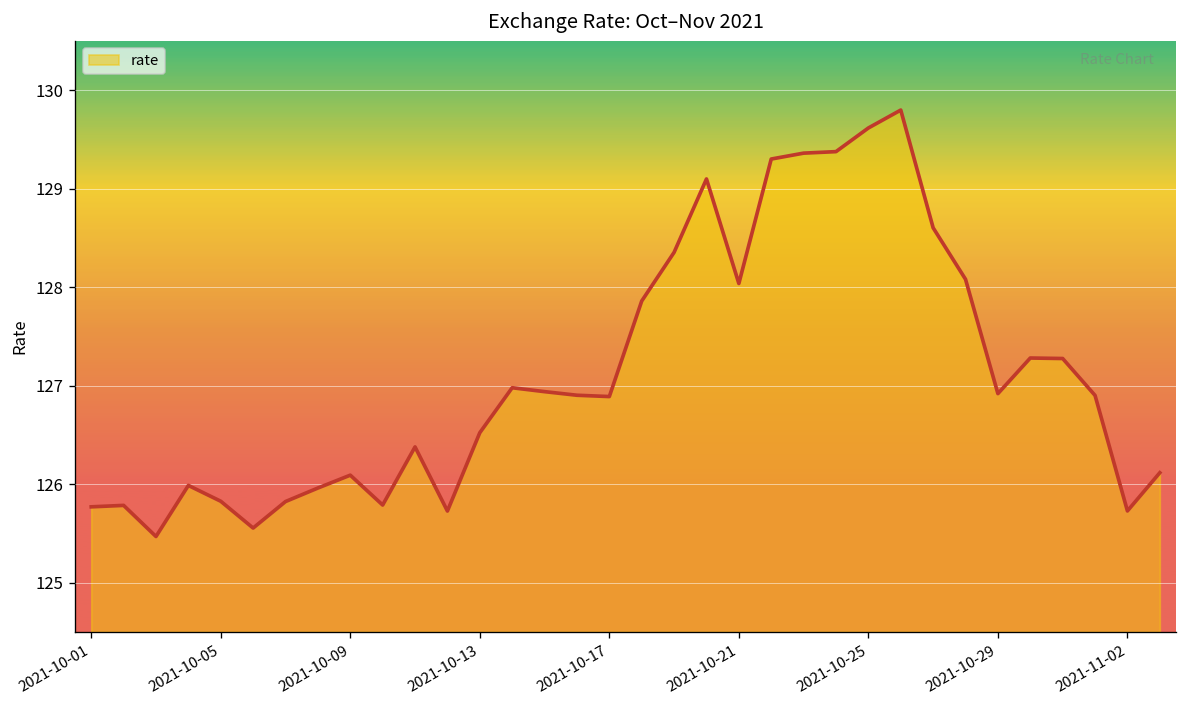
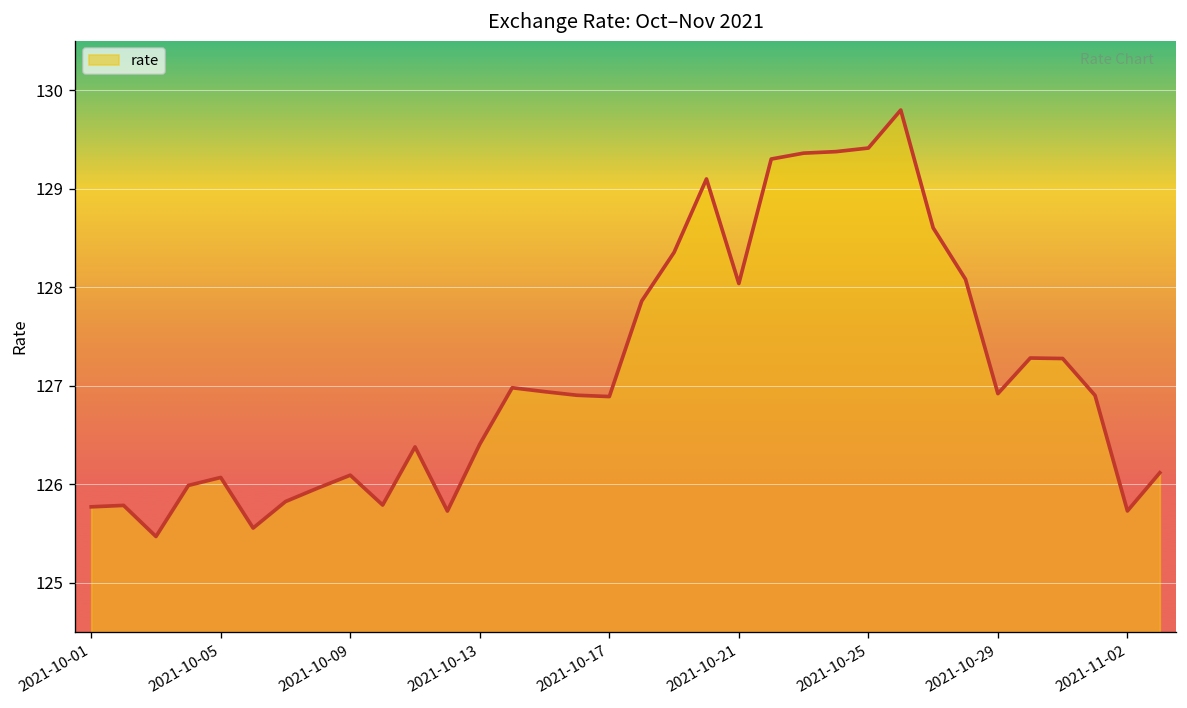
  {
    "2021-10-01": 125.8,
-   "2021-10-05": 125.8,
+   "2021-10-05": 126.1,
    "2021-10-09": 126.1,
-   "2021-10-13": 126.5,
+   "2021-10-13": 126.4,
    "2021-10-17": 126.9,
    "2021-10-21": 128.0,
-   "2021-10-25": 129.6,
+   "2021-10-25": 129.4,
    "2021-10-29": 126.9,
    "2021-11-02": 125.7
  }
